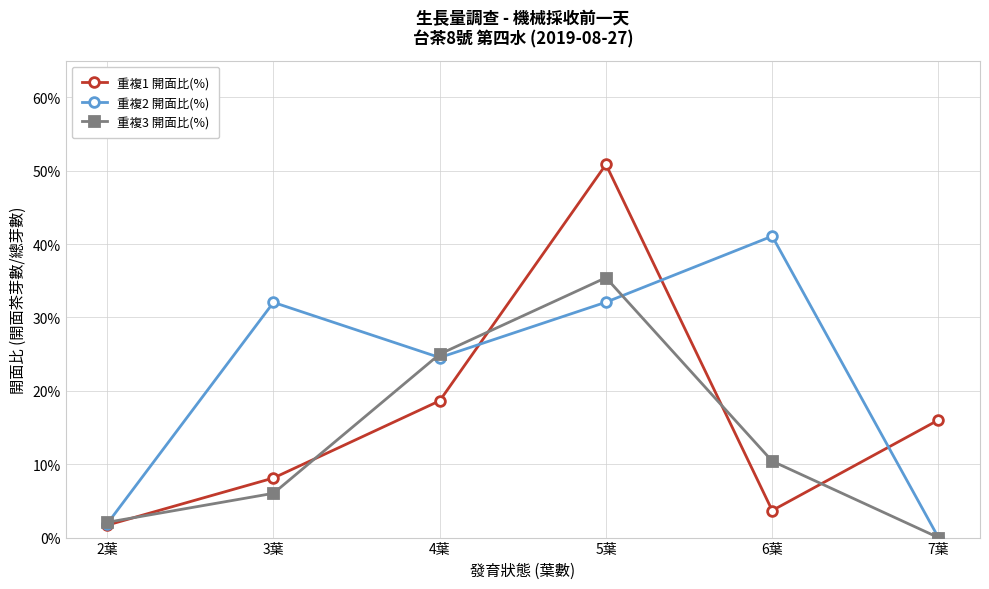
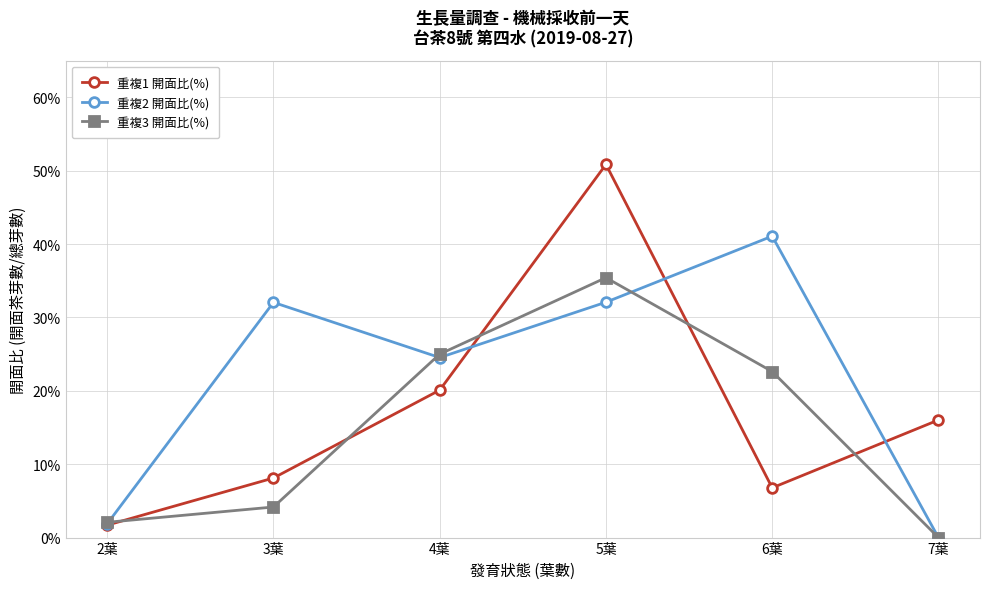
  {
    "重複1 開面比(%)": {
      "3葉": "8%",
-     "4葉": "19%",
+     "4葉": "20%",
      "5葉": "51%",
-     "6葉": "4%",
+     "6葉": "7%",
      "7葉": "16%"
    },
    "重複2 開面比(%)": {
      "3葉": "32%",
      "4葉": "25%",
      "5葉": "32%",
      "6葉": "41%"
    },
    "重複3 開面比(%)": {
-     "3葉": "6%",
+     "3葉": "4%",
      "4葉": "25%",
      "5葉": "35%",
-     "6葉": "10%"
+     "6葉": "23%"
    }
  }
